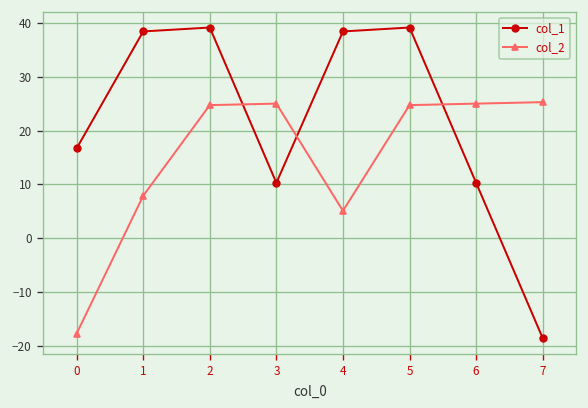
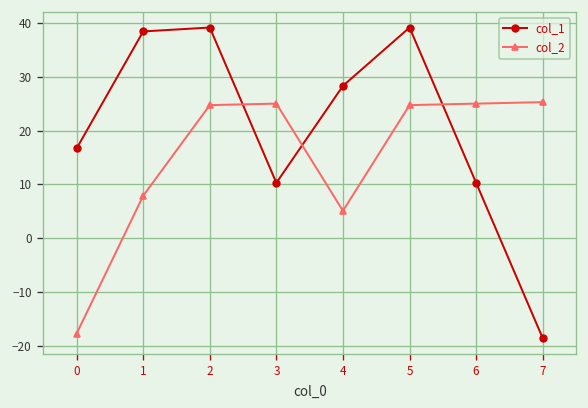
  {
    "col_1": {
      "0": 17,
      "1": 38,
      "2": 39,
      "3": 10,
-     "4": 38,
+     "4": 28,
      "5": 39,
      "6": 10,
      "7": -19
    },
    "col_2": {
      "0": -18,
      "1": 8,
      "2": 25,
      "3": 25,
      "4": 5,
      "5": 25,
      "6": 25,
      "7": 25
    }
  }
